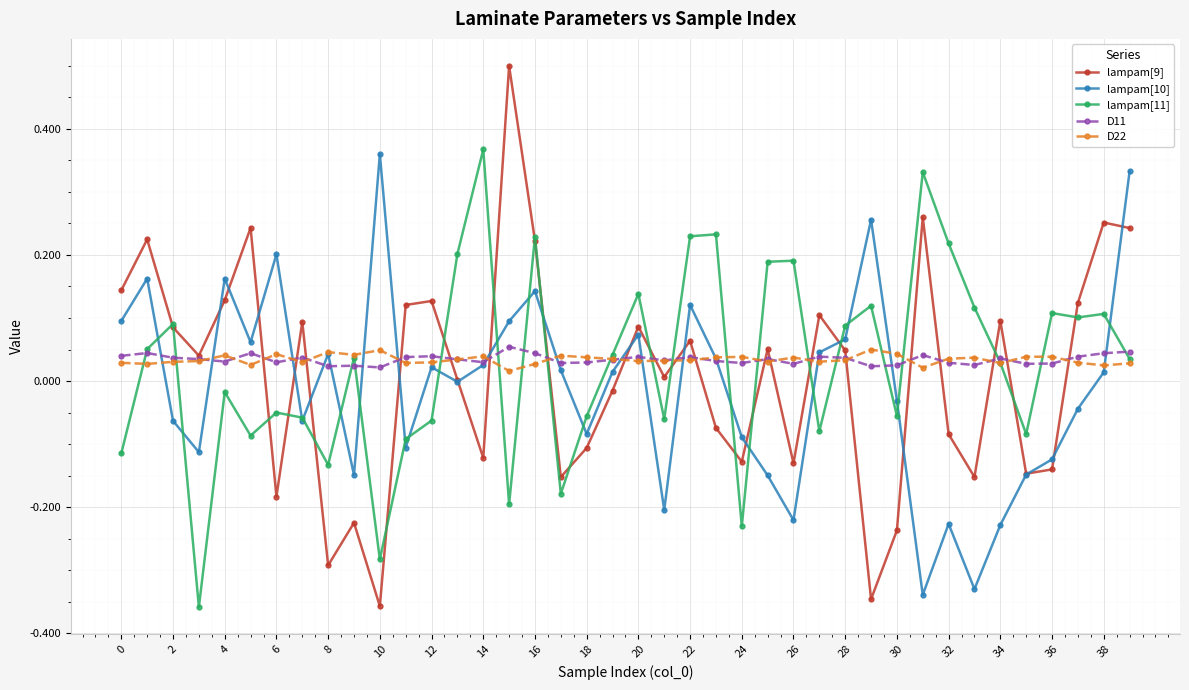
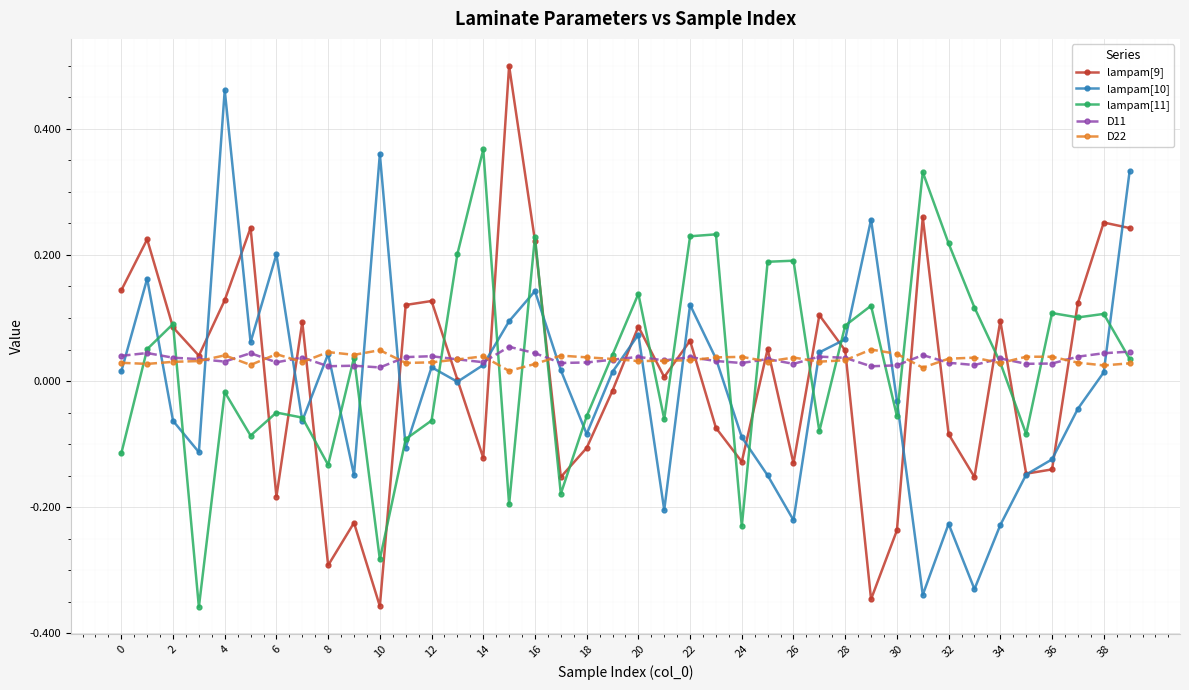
  {
    "lampam[9]": {
      "0": 0.14,
      "2": 0.09,
      "4": 0.13,
      "6": -0.18,
      "8": -0.29,
      "10": -0.36,
      "12": 0.13,
      "14": -0.12,
      "16": 0.22,
      "18": -0.11,
      "20": 0.09,
      "22": 0.06,
      "24": -0.13,
      "26": -0.13,
      "28": 0.05,
      "30": -0.24,
      "32": -0.08,
      "34": 0.10,
      "36": -0.14,
      "38": 0.25
    },
    "lampam[10]": {
-     "0": 0.10,
+     "0": 0.02,
      "2": -0.06,
-     "4": 0.16,
+     "4": 0.46,
      "6": 0.20,
      "10": 0.36,
      "12": 0.02,
      "14": 0.03,
      "16": 0.14,
      "18": -0.08,
      "20": 0.07,
      "22": 0.12,
      "24": -0.09,
      "26": -0.22,
      "28": 0.07,
      "30": -0.03,
      "32": -0.23,
      "34": -0.23,
      "36": -0.12,
      "38": 0.01
    },
    "lampam[11]": {
      "0": -0.11,
      "2": 0.09,
      "4": -0.02,
      "6": -0.05,
      "8": -0.13,
      "10": -0.28,
      "12": -0.06,
      "14": 0.37,
      "16": 0.23,
      "18": -0.06,
      "20": 0.14,
      "22": 0.23,
      "24": -0.23,
      "26": 0.19,
      "28": 0.09,
      "30": -0.06,
      "32": 0.22,
      "36": 0.11,
      "38": 0.11
    },
    "D11": {
      "0": 0.04,
      "2": 0.04,
      "4": 0.03,
      "6": 0.03,
      "8": 0.02,
      "10": 0.02,
      "12": 0.04,
      "14": 0.03,
      "16": 0.04,
      "18": 0.03,
      "20": 0.04,
      "22": 0.04,
      "24": 0.03,
      "26": 0.03,
      "30": 0.02,
      "32": 0.03,
      "34": 0.04,
      "36": 0.03,
      "38": 0.04
    },
    "D22": {
      "0": 0.03,
      "2": 0.03,
      "4": 0.04,
      "6": 0.04,
      "10": 0.05,
      "12": 0.03,
      "14": 0.04,
      "16": 0.03,
      "18": 0.04,
      "20": 0.03,
      "22": 0.03,
      "24": 0.04,
      "26": 0.04,
      "30": 0.04,
      "32": 0.04,
      "36": 0.04,
      "38": 0.02
    }
  }
